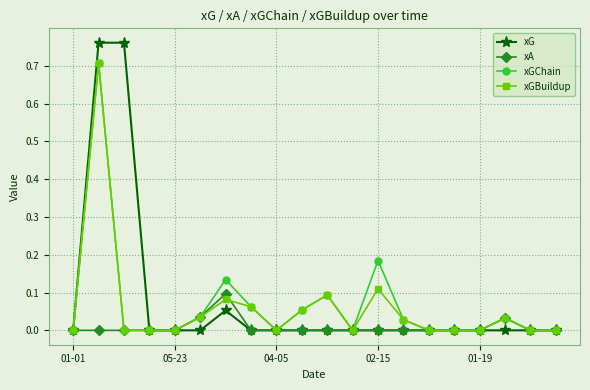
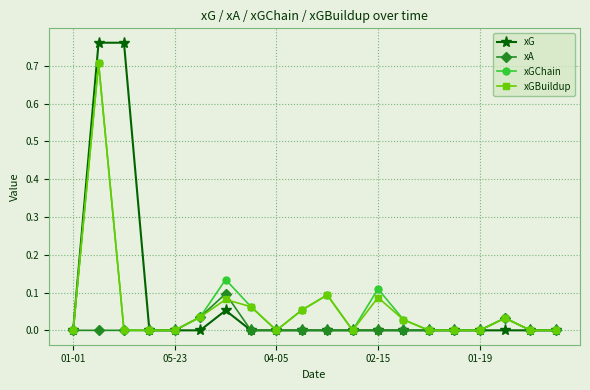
  {
    "xGChain": {
-     "02-15": 0.18
+     "02-15": 0.11
    },
    "xGBuildup": {
-     "02-15": 0.11
+     "02-15": 0.09
    }
  }
